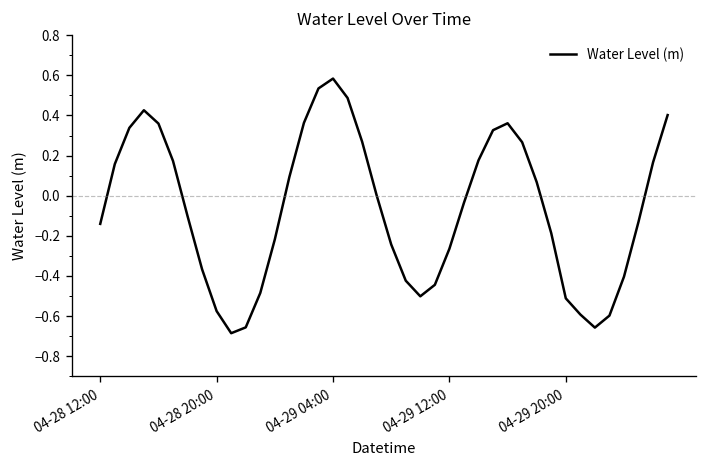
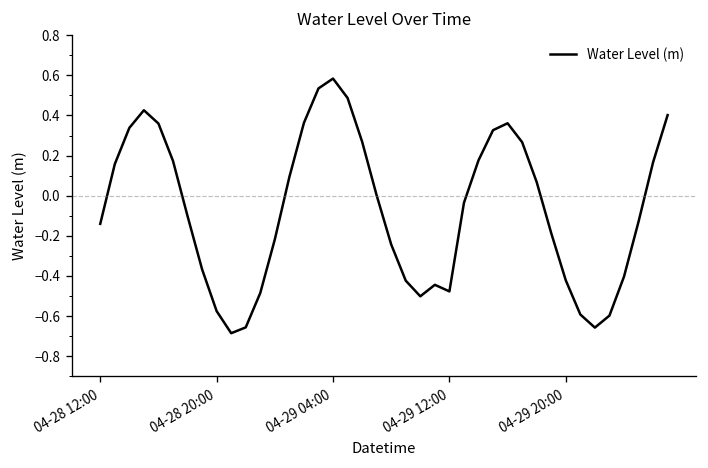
  {
    "04-28 12:00": -0.14,
    "04-28 20:00": -0.58,
    "04-29 04:00": 0.58,
-   "04-29 12:00": -0.26,
-   "04-29 20:00": -0.51
+   "04-29 12:00": -0.48,
+   "04-29 20:00": -0.42
  }
